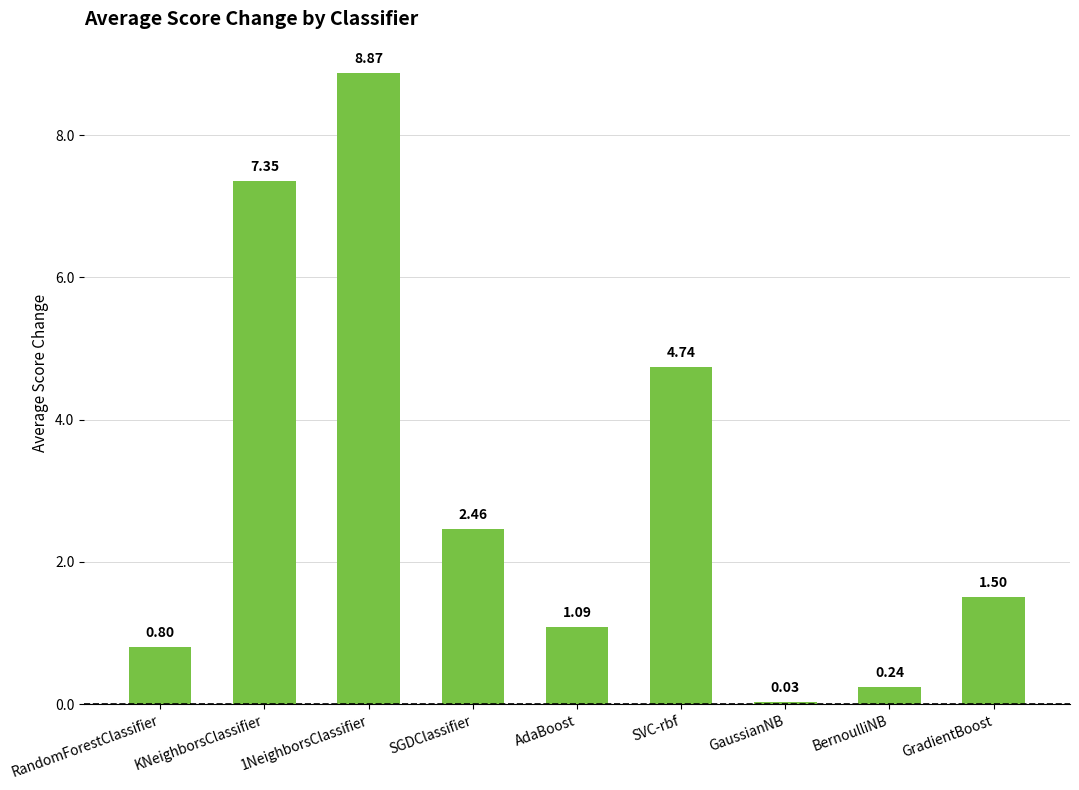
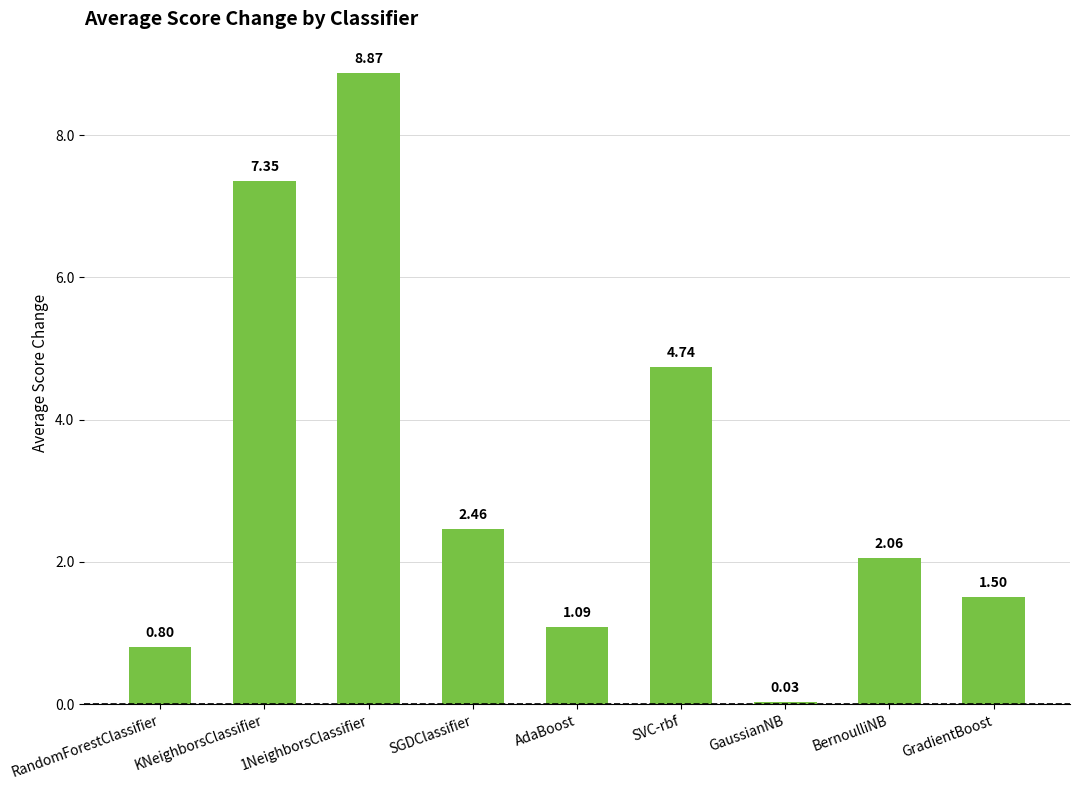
  {
    "RandomForestClassifier": 0.80,
    "KNeighborsClassifier": 7.35,
    "1NeighborsClassifier": 8.87,
    "SGDClassifier": 2.46,
    "AdaBoost": 1.09,
    "SVC-rbf": 4.74,
    "GaussianNB": 0.03,
-   "BernoulliNB": 0.24,
+   "BernoulliNB": 2.06,
    "GradientBoost": 1.50
  }
